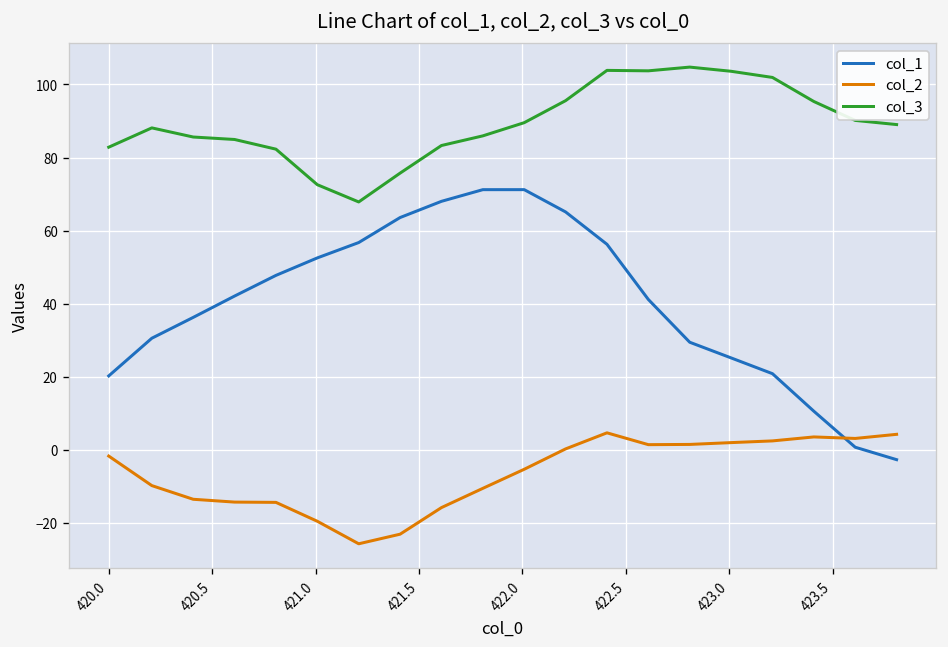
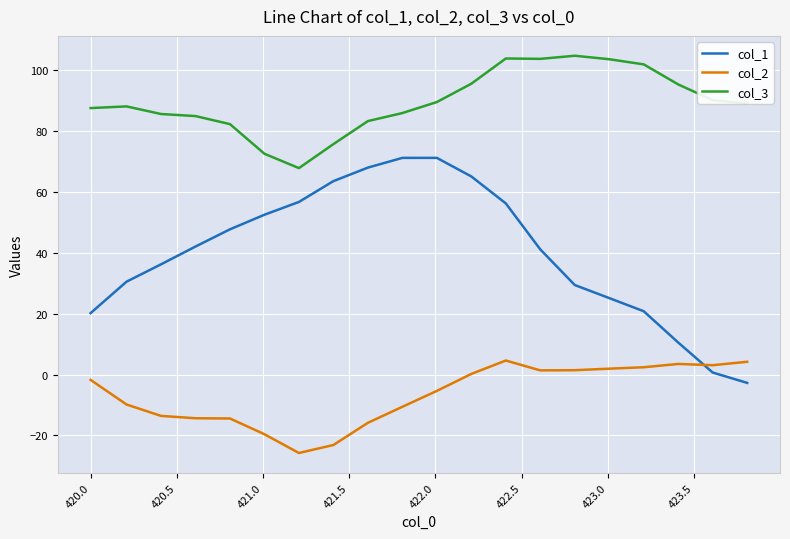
  {
    "col_1": {
      "420.0": 20
    },
    "col_2": {
      "420.0": -2
    },
    "col_3": {
-     "420.0": 83
+     "420.0": 88
    }
  }
